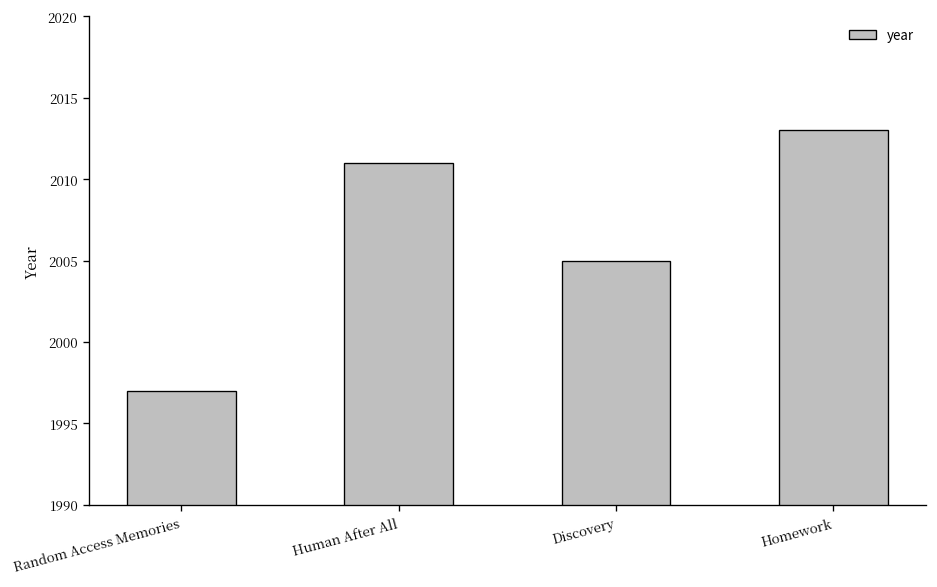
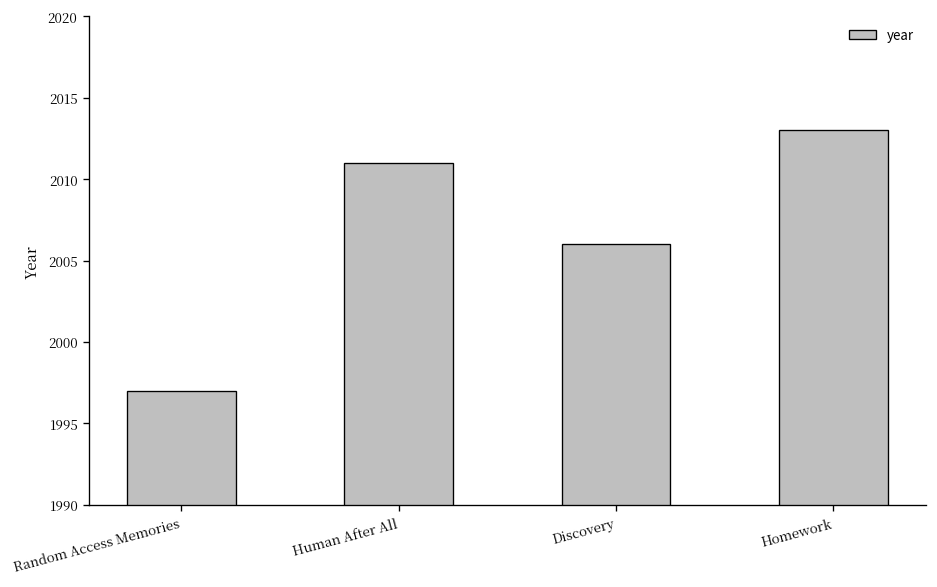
  {
    "Random Access Memories": 1997,
    "Human After All": 2011,
-   "Discovery": 2005,
+   "Discovery": 2006,
    "Homework": 2013
  }
